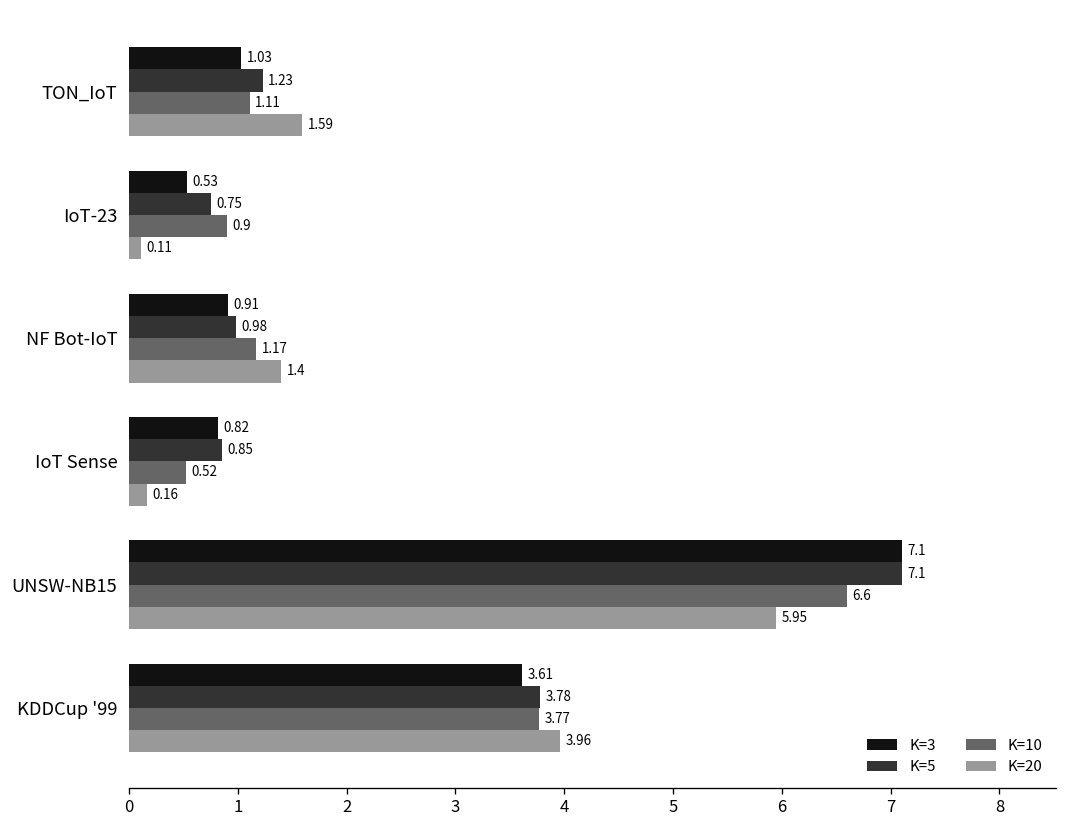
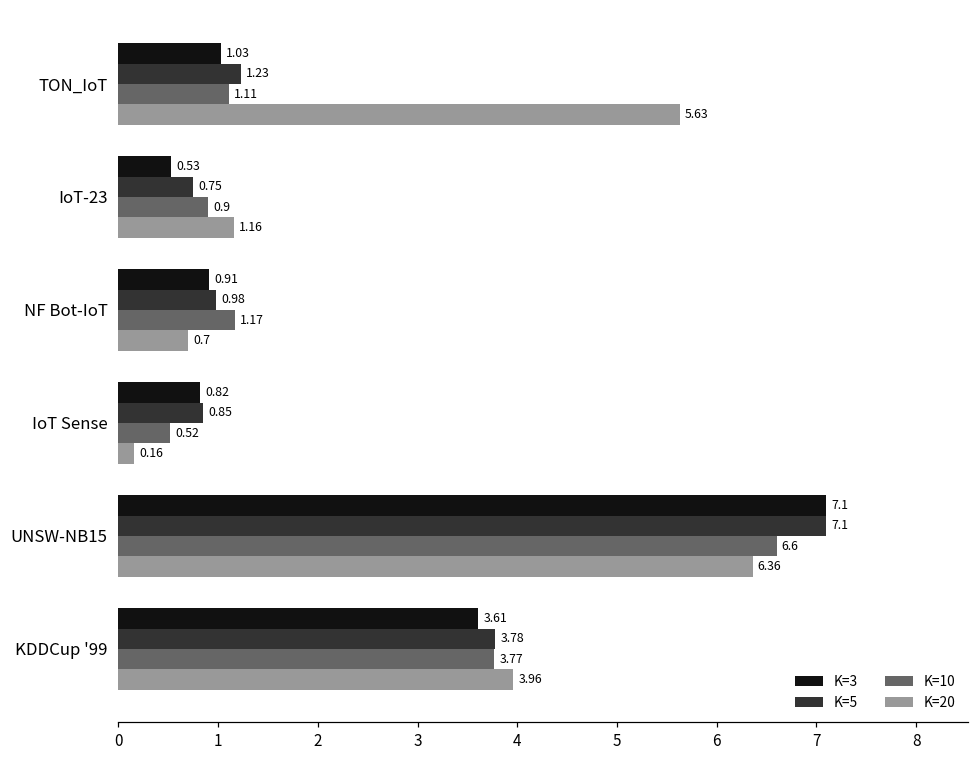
  {
    "K=10": {
      "TON_IoT": 1.11,
      "IoT-23": 0.9,
      "NF Bot-IoT": 1.17,
      "IoT Sense": 0.52,
      "UNSW-NB15": 6.6,
      "KDDCup '99": 3.77
    },
    "K=20": {
-     "TON_IoT": 1.59,
-     "IoT-23": 0.11,
-     "NF Bot-IoT": 1.4,
+     "TON_IoT": 5.63,
+     "IoT-23": 1.16,
+     "NF Bot-IoT": 0.7,
      "IoT Sense": 0.16,
-     "UNSW-NB15": 5.95,
+     "UNSW-NB15": 6.36,
      "KDDCup '99": 3.96
    }
  }
